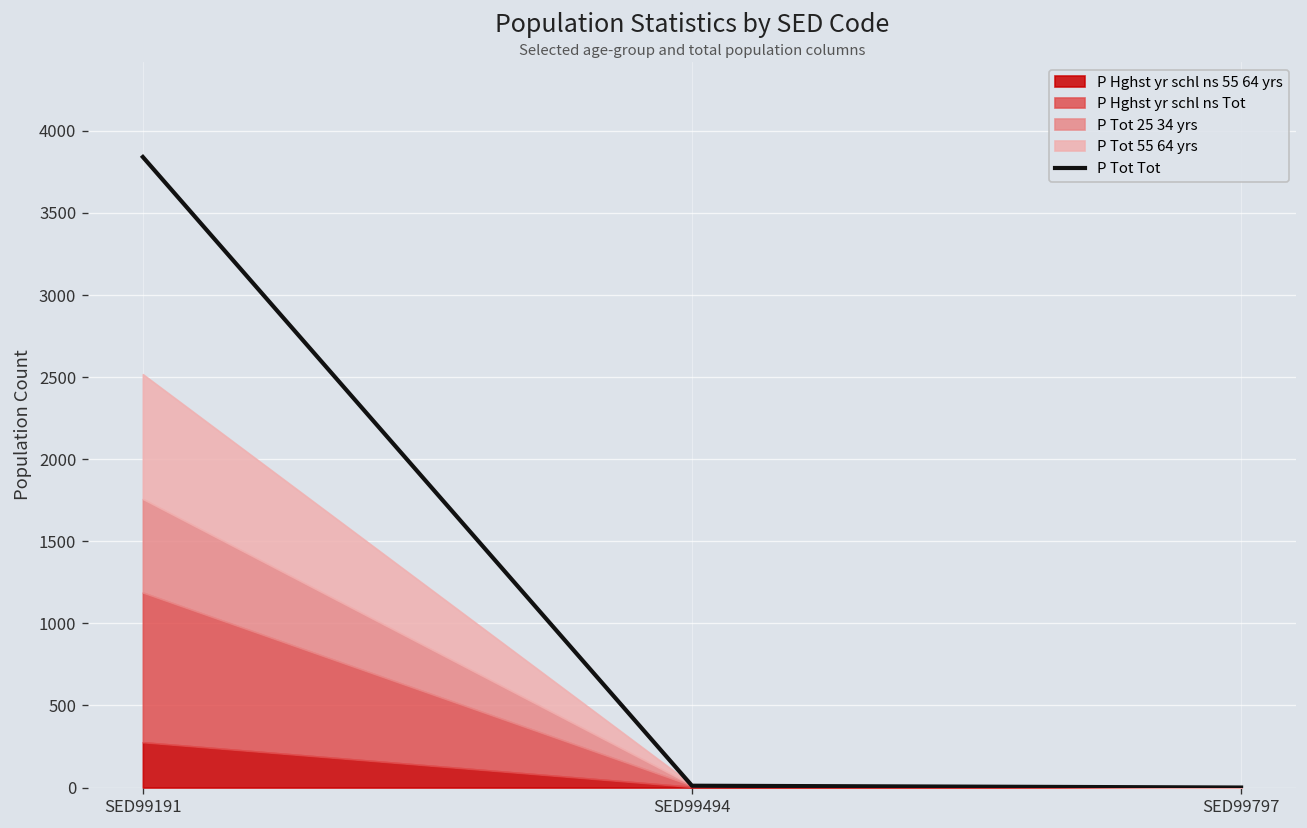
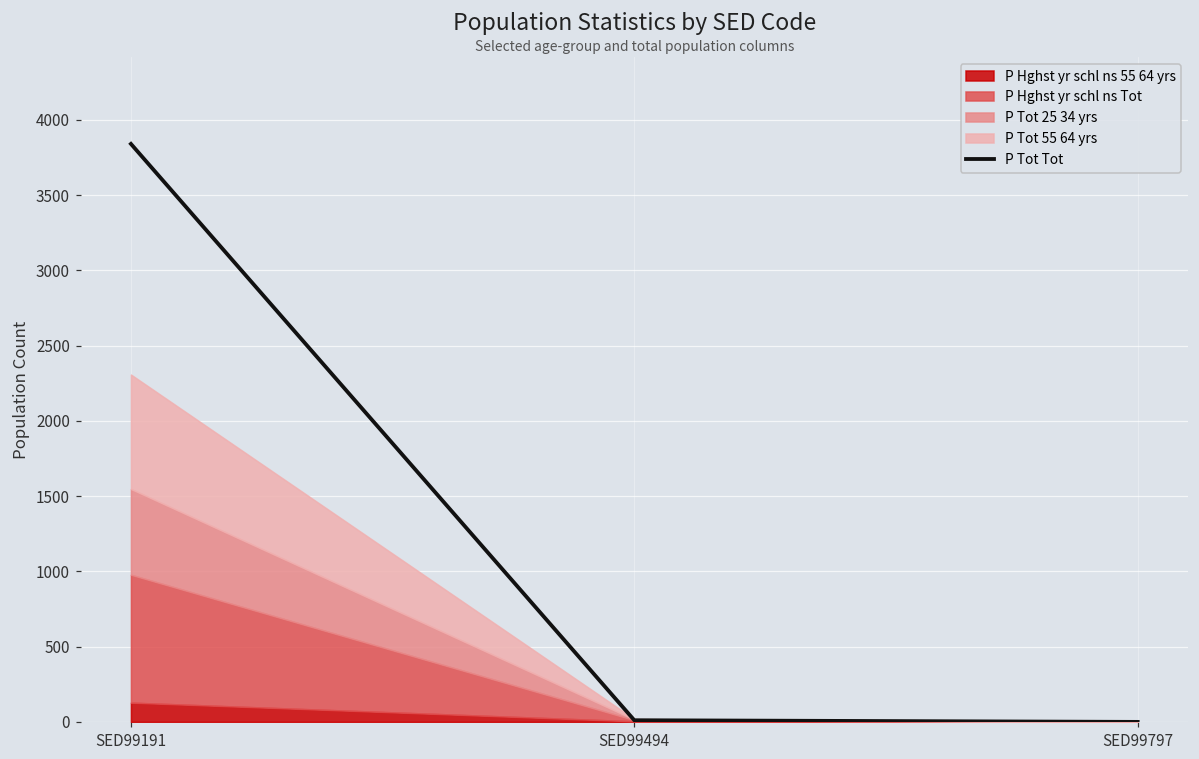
  {
    "P Hghst yr schl ns 55 64 yrs": {
-     "SED99191": 280
+     "SED99191": 130
    },
    "P Tot Tot": {
      "SED99191": 3840
    },
    "P Hghst yr schl ns Tot": {
-     "SED99191": 910
+     "SED99191": 850
    }
  }
